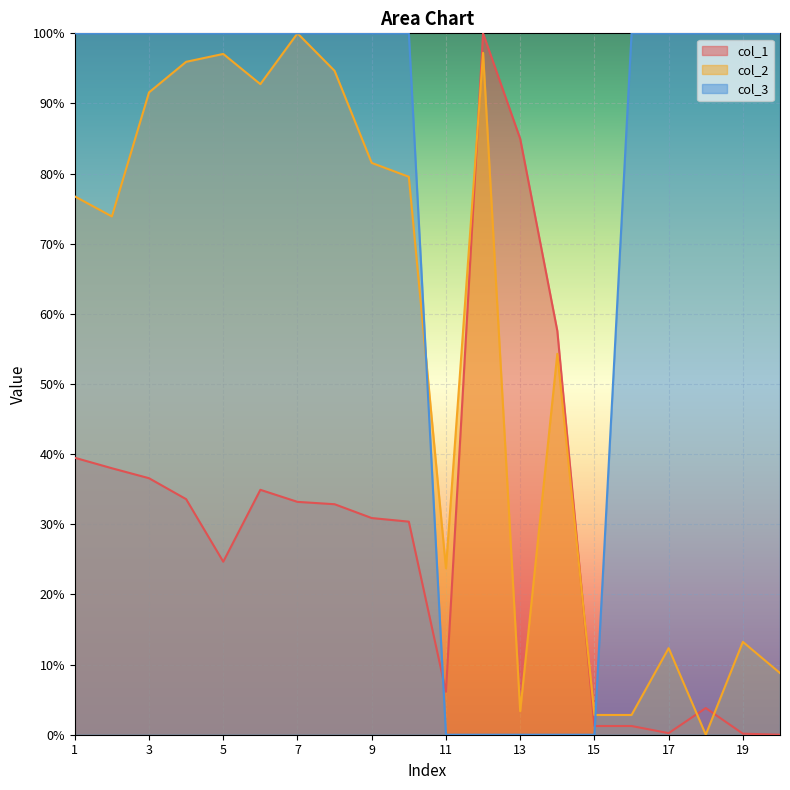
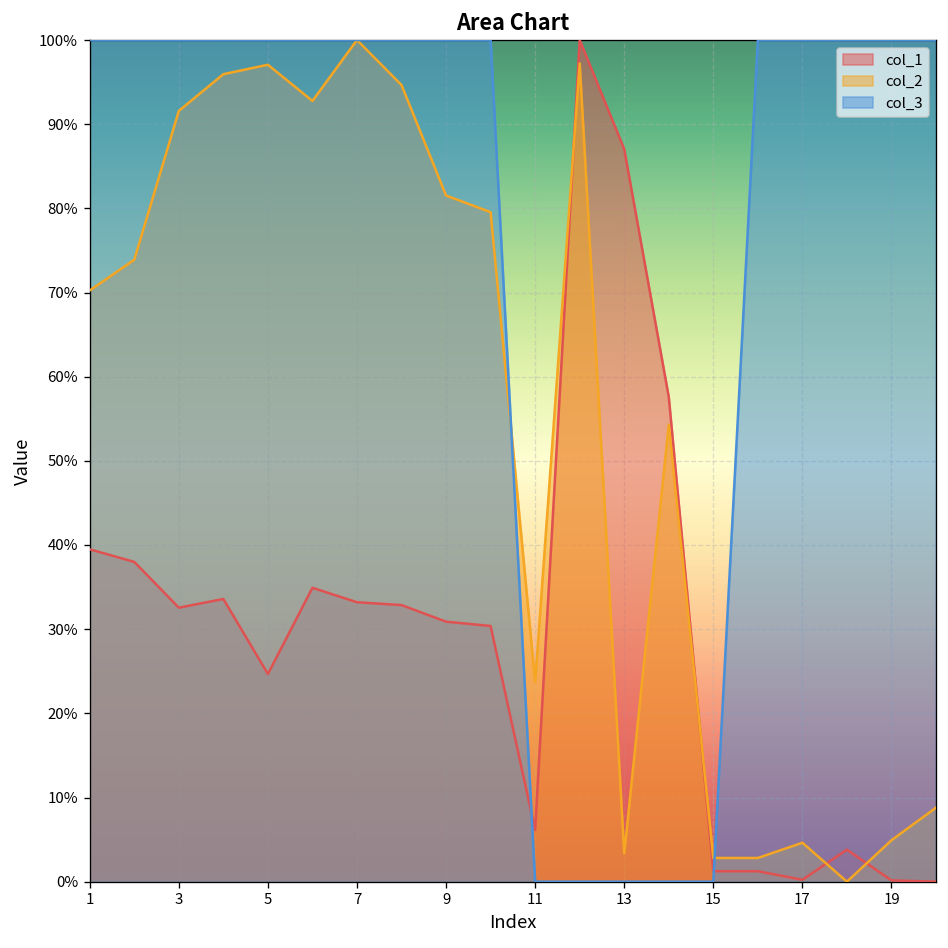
  {
    "col_1": {
      "1": "39%",
-     "3": "37%",
+     "3": "33%",
      "5": "25%",
      "7": "33%",
      "9": "31%",
      "11": "6%",
-     "13": "85%",
+     "13": "87%",
      "15": "1%",
      "17": "0%",
      "19": "0%"
    },
    "col_2": {
-     "1": "77%",
+     "1": "70%",
      "3": "92%",
      "5": "97%",
      "9": "82%",
      "11": "24%",
      "13": "3%",
      "15": "3%",
-     "17": "12%",
-     "19": "13%"
+     "17": "5%",
+     "19": "5%"
    },
    "col_3": {
      "1": "100%",
      "3": "100%",
      "5": "100%",
      "9": "100%",
      "11": "0%",
      "13": "0%",
      "15": "0%",
      "17": "100%",
      "19": "100%"
    }
  }
